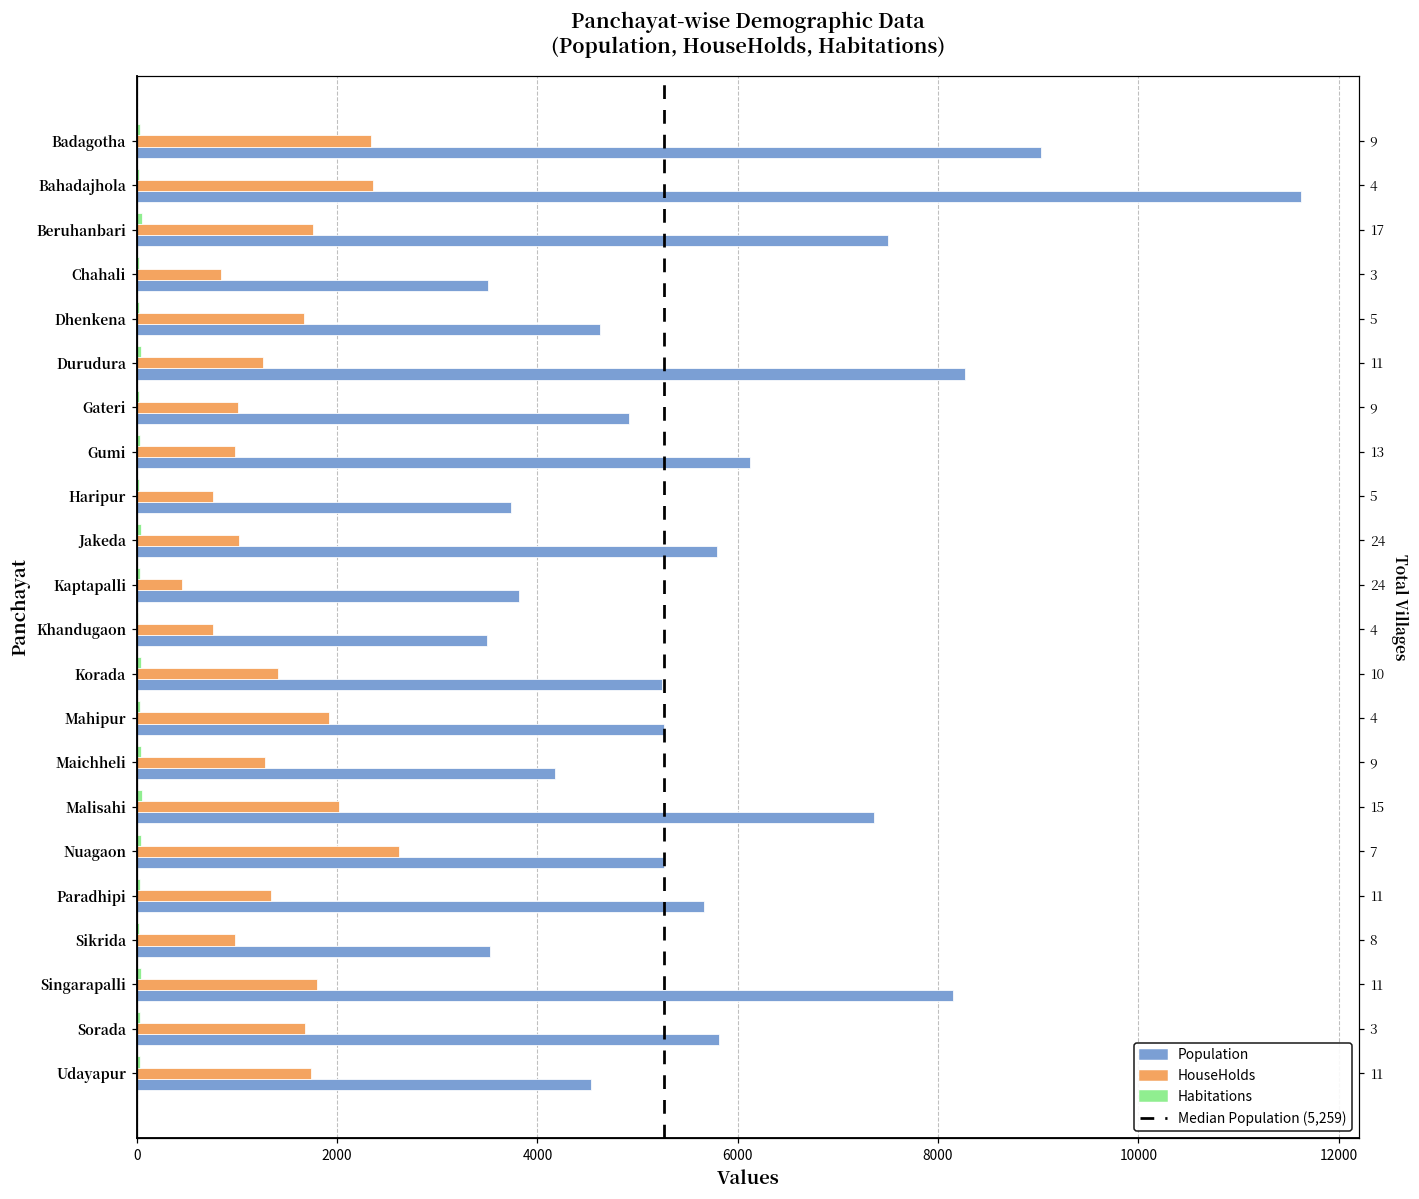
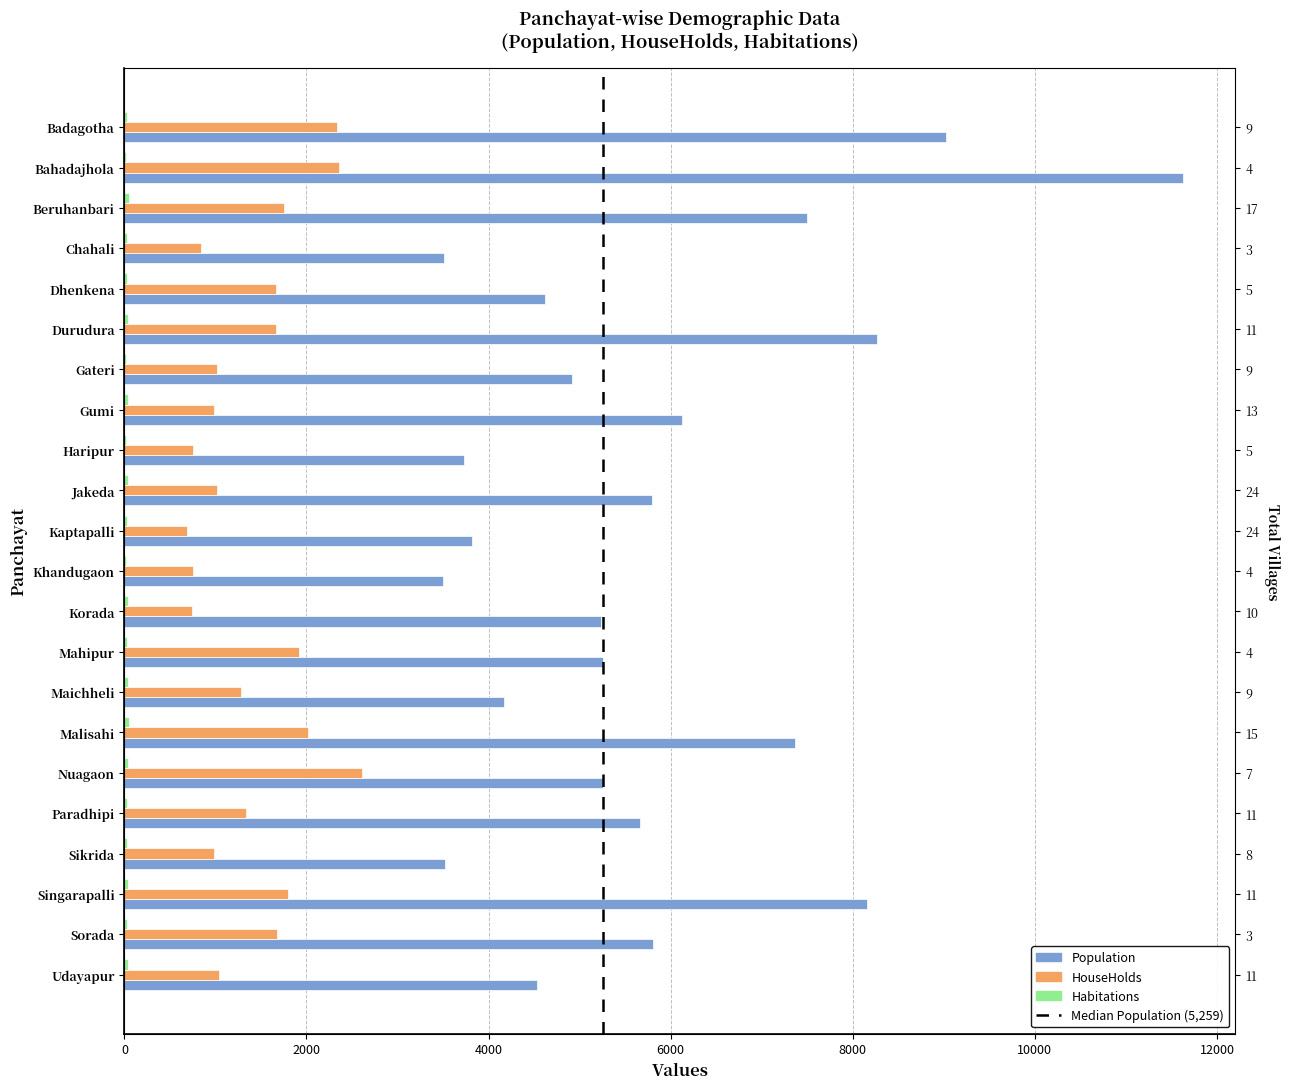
  {
    "HouseHolds": {
      "Badagotha": 2300,
      "Bahadajhola": 2400,
      "Beruhanbari": 1800,
      "Chahali": 800,
      "Dhenkena": 1700,
-     "Durudura": 1300,
+     "Durudura": 1700,
      "Gateri": 1000,
      "Gumi": 1000,
      "Haripur": 800,
      "Jakeda": 1000,
-     "Kaptapalli": 500,
+     "Kaptapalli": 700,
      "Khandugaon": 800,
-     "Korada": 1400,
+     "Korada": 700,
      "Mahipur": 1900,
      "Maichheli": 1300,
      "Malisahi": 2000,
      "Nuagaon": 2600,
      "Paradhipi": 1300,
      "Sikrida": 1000,
      "Singarapalli": 1800,
      "Sorada": 1700,
-     "Udayapur": 1700
+     "Udayapur": 1000
    }
  }
